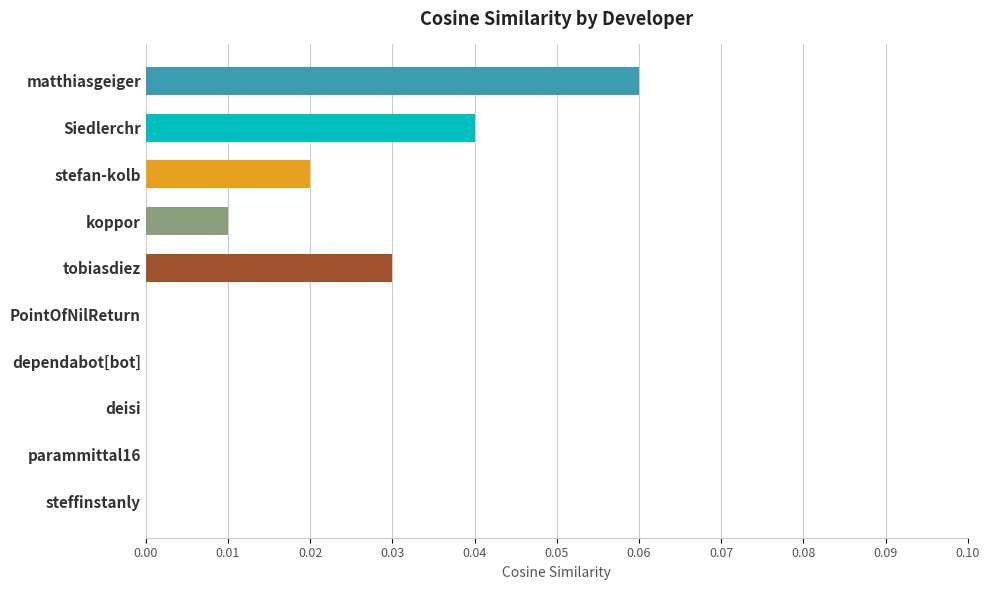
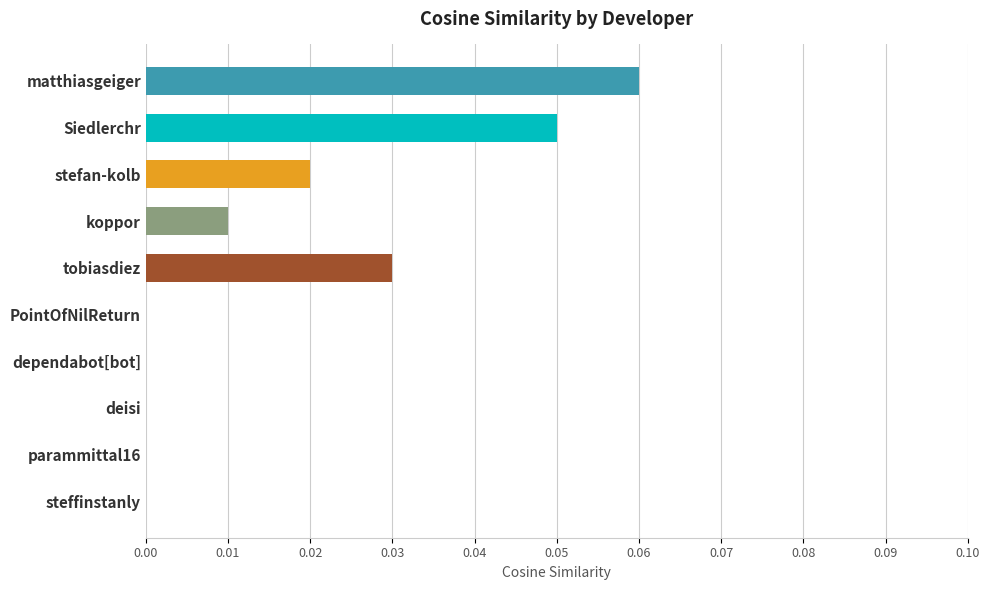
  {
    "matthiasgeiger": 0.06,
-   "Siedlerchr": 0.04,
+   "Siedlerchr": 0.05,
    "stefan-kolb": 0.02,
    "koppor": 0.01,
    "tobiasdiez": 0.03,
    "PointOfNilReturn": 0.00,
    "dependabot[bot]": 0.00,
    "deisi": 0.00,
    "parammittal16": 0.00,
    "steffinstanly": 0.00
  }
